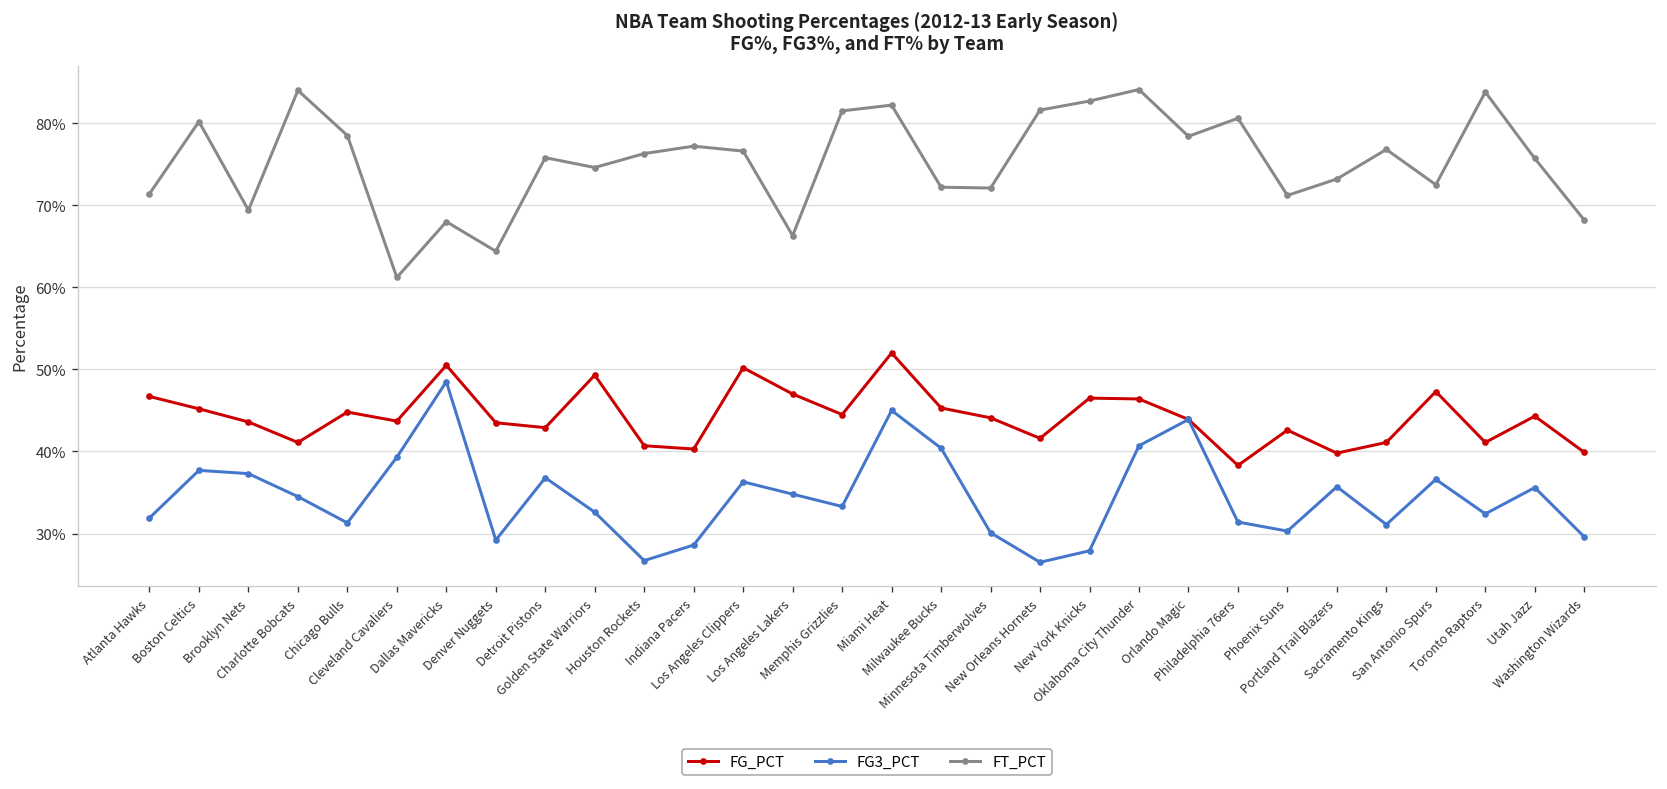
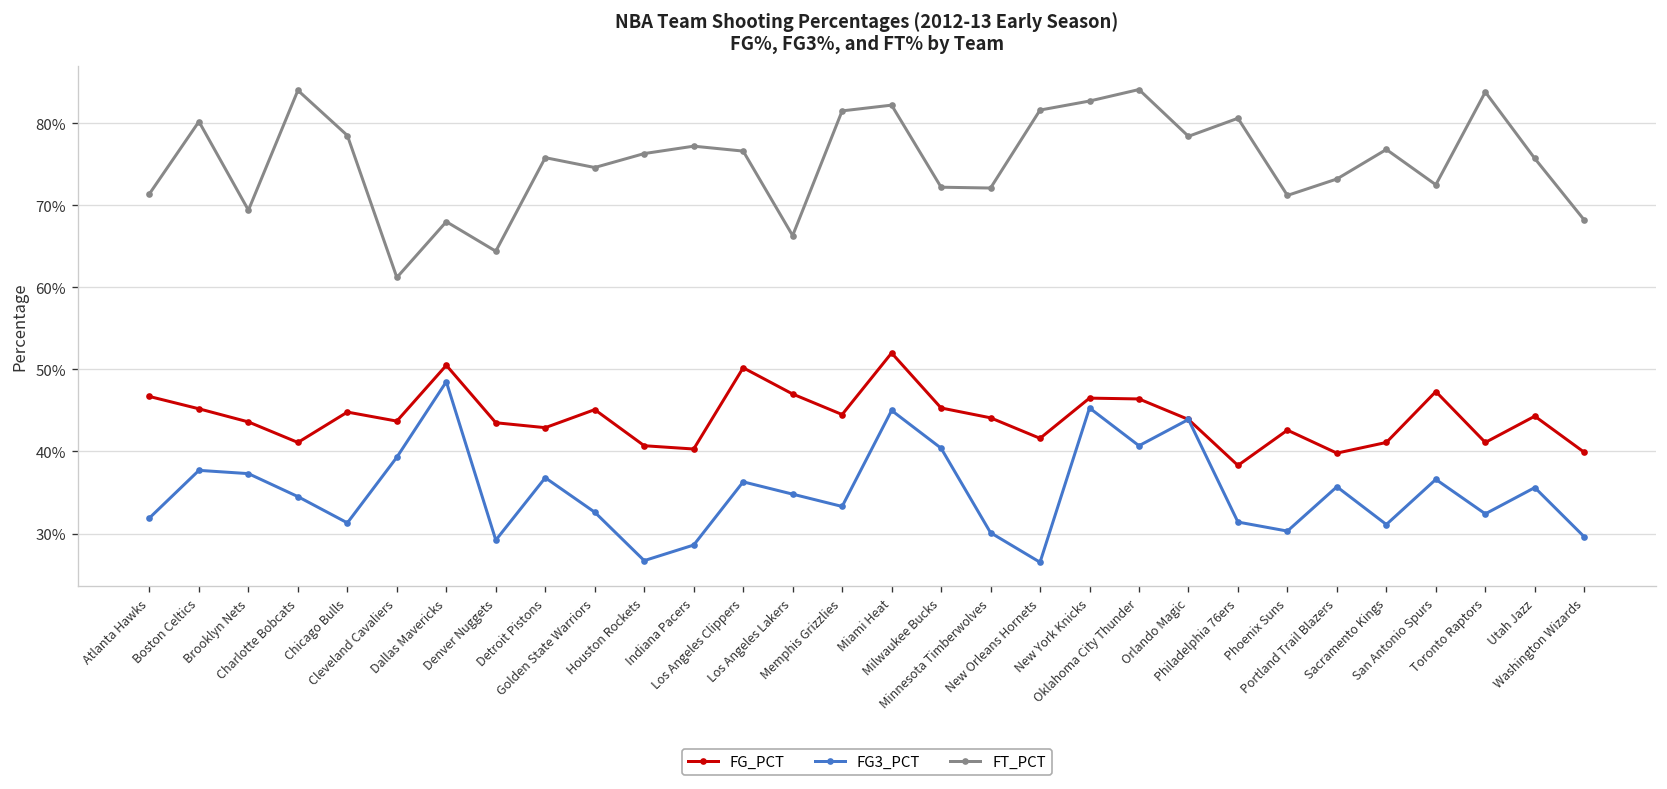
  {
    "FG_PCT": {
      "Atlanta Hawks": "47%",
      "Boston Celtics": "45%",
      "Brooklyn Nets": "44%",
      "Charlotte Bobcats": "41%",
      "Chicago Bulls": "45%",
      "Cleveland Cavaliers": "44%",
      "Dallas Mavericks": "51%",
      "Denver Nuggets": "44%",
      "Detroit Pistons": "43%",
-     "Golden State Warriors": "49%",
+     "Golden State Warriors": "45%",
      "Houston Rockets": "41%",
      "Indiana Pacers": "40%",
      "Los Angeles Clippers": "50%",
      "Los Angeles Lakers": "47%",
      "Memphis Grizzlies": "45%",
      "Miami Heat": "52%",
      "Milwaukee Bucks": "45%",
      "Minnesota Timberwolves": "44%",
      "New Orleans Hornets": "42%",
      "New York Knicks": "47%",
      "Oklahoma City Thunder": "46%",
      "Philadelphia 76ers": "38%",
      "Phoenix Suns": "43%",
      "Portland Trail Blazers": "40%",
      "Sacramento Kings": "41%",
      "San Antonio Spurs": "47%",
      "Toronto Raptors": "41%",
      "Utah Jazz": "44%",
      "Washington Wizards": "40%"
    },
    "FG3_PCT": {
      "Atlanta Hawks": "32%",
      "Boston Celtics": "38%",
      "Brooklyn Nets": "37%",
      "Charlotte Bobcats": "35%",
      "Chicago Bulls": "31%",
      "Cleveland Cavaliers": "39%",
      "Dallas Mavericks": "49%",
      "Denver Nuggets": "29%",
      "Detroit Pistons": "37%",
      "Golden State Warriors": "33%",
      "Houston Rockets": "27%",
      "Indiana Pacers": "29%",
      "Los Angeles Clippers": "36%",
      "Los Angeles Lakers": "35%",
      "Memphis Grizzlies": "33%",
      "Miami Heat": "45%",
      "Milwaukee Bucks": "40%",
      "Minnesota Timberwolves": "30%",
      "New Orleans Hornets": "27%",
-     "New York Knicks": "28%",
+     "New York Knicks": "45%",
      "Oklahoma City Thunder": "41%",
      "Philadelphia 76ers": "31%",
      "Phoenix Suns": "30%",
      "Portland Trail Blazers": "36%",
      "Sacramento Kings": "31%",
      "San Antonio Spurs": "37%",
      "Toronto Raptors": "32%",
      "Utah Jazz": "36%",
      "Washington Wizards": "30%"
    },
    "FT_PCT": {
      "Atlanta Hawks": "71%",
      "Boston Celtics": "80%",
      "Brooklyn Nets": "69%",
      "Charlotte Bobcats": "84%",
      "Chicago Bulls": "79%",
      "Cleveland Cavaliers": "61%",
      "Dallas Mavericks": "68%",
      "Denver Nuggets": "64%",
      "Detroit Pistons": "76%",
      "Golden State Warriors": "75%",
      "Houston Rockets": "76%",
      "Indiana Pacers": "77%",
      "Los Angeles Clippers": "77%",
      "Los Angeles Lakers": "66%",
      "Memphis Grizzlies": "82%",
      "Miami Heat": "82%",
      "Milwaukee Bucks": "72%",
      "Minnesota Timberwolves": "72%",
      "New Orleans Hornets": "82%",
      "New York Knicks": "83%",
      "Oklahoma City Thunder": "84%",
      "Orlando Magic": "78%",
      "Philadelphia 76ers": "81%",
      "Phoenix Suns": "71%",
      "Portland Trail Blazers": "73%",
      "Sacramento Kings": "77%",
      "San Antonio Spurs": "73%",
      "Toronto Raptors": "84%",
      "Utah Jazz": "76%",
      "Washington Wizards": "68%"
    }
  }
